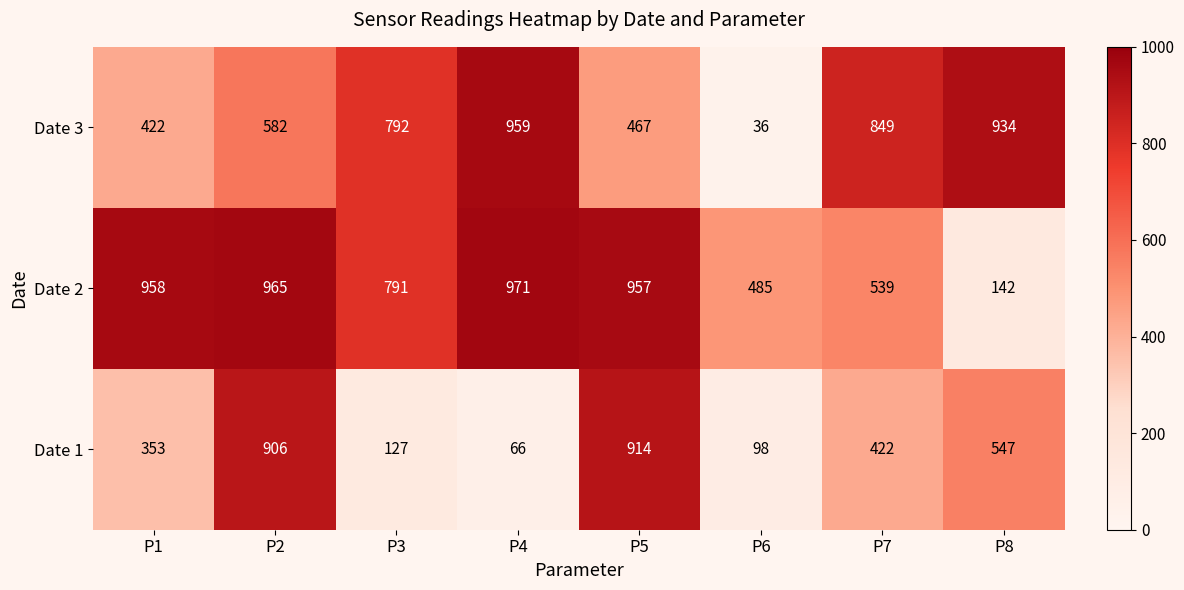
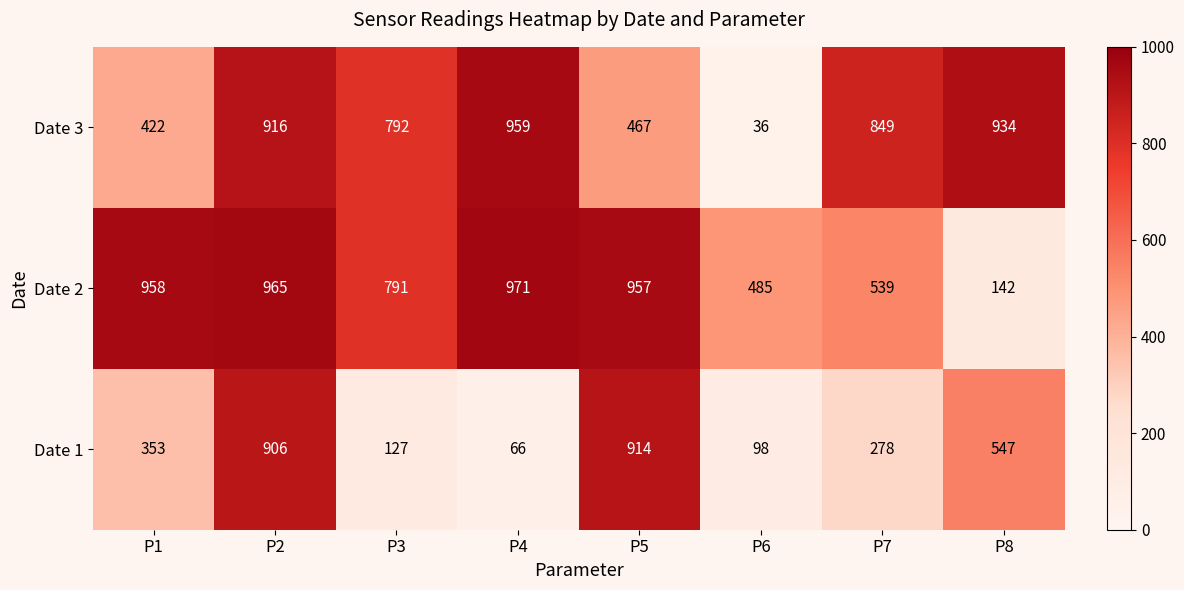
  {
    "Date 3": {
      "P1": 422,
-     "P2": 582,
+     "P2": 916,
      "P3": 792,
      "P4": 959,
      "P5": 467,
      "P6": 36,
      "P7": 849,
      "P8": 934
    },
    "Date 2": {
      "P1": 958,
      "P2": 965,
      "P3": 791,
      "P4": 971,
      "P5": 957,
      "P6": 485,
      "P7": 539,
      "P8": 142
    },
    "Date 1": {
      "P1": 353,
      "P2": 906,
      "P3": 127,
      "P4": 66,
      "P5": 914,
      "P6": 98,
-     "P7": 422,
+     "P7": 278,
      "P8": 547
    }
  }
